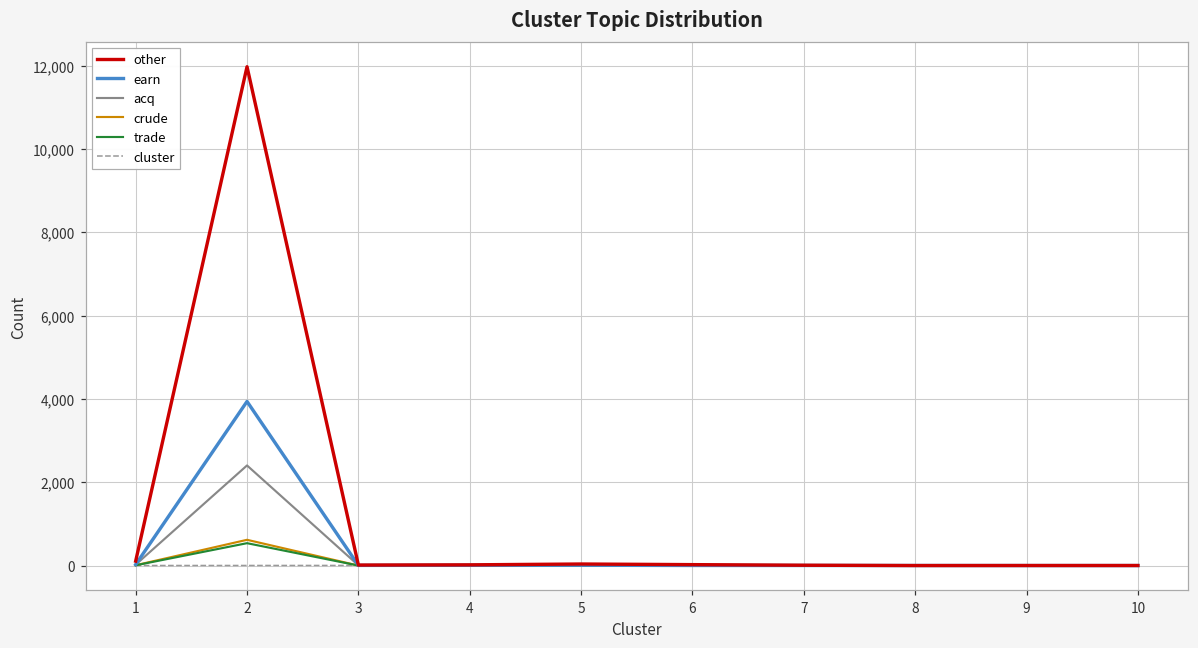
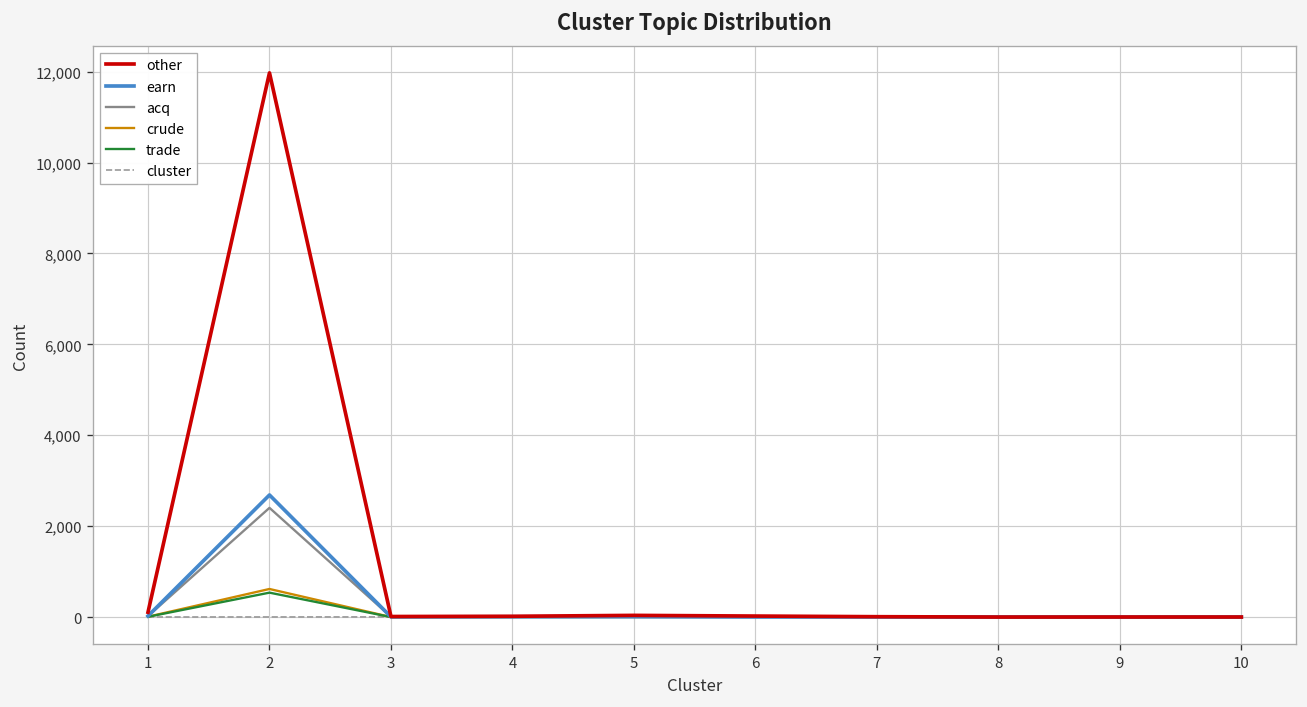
  {
    "other": {
      "1": "100",
      "2": "12,000"
    },
    "earn": {
-     "2": "3,900"
+     "2": "2,700"
    },
    "crude": {
      "2": "600"
    },
    "trade": {
      "2": "500"
    }
  }
